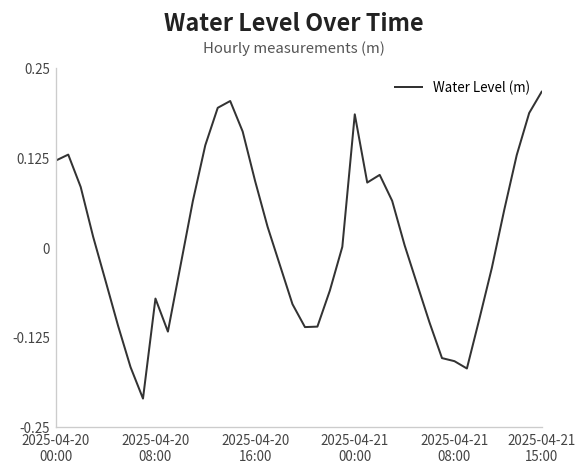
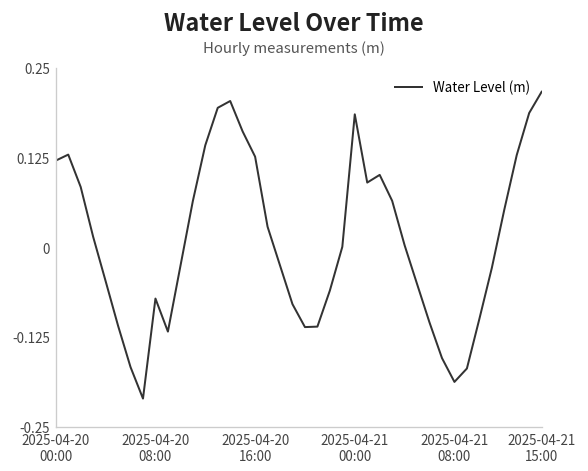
  {
    "2025-04-20 00:00": 0.12,
    "2025-04-20 08:00": -0.07,
-   "2025-04-20 16:00": 0.09,
+   "2025-04-20 16:00": 0.13,
    "2025-04-21 00:00": 0.19,
-   "2025-04-21 08:00": -0.16,
+   "2025-04-21 08:00": -0.19,
    "2025-04-21 15:00": 0.22
  }
